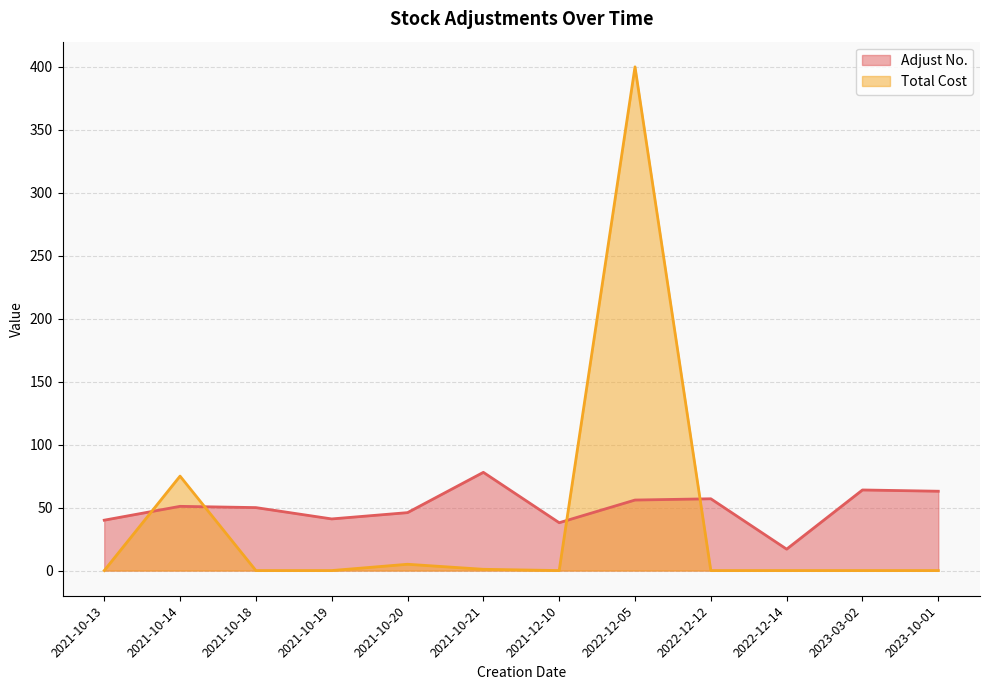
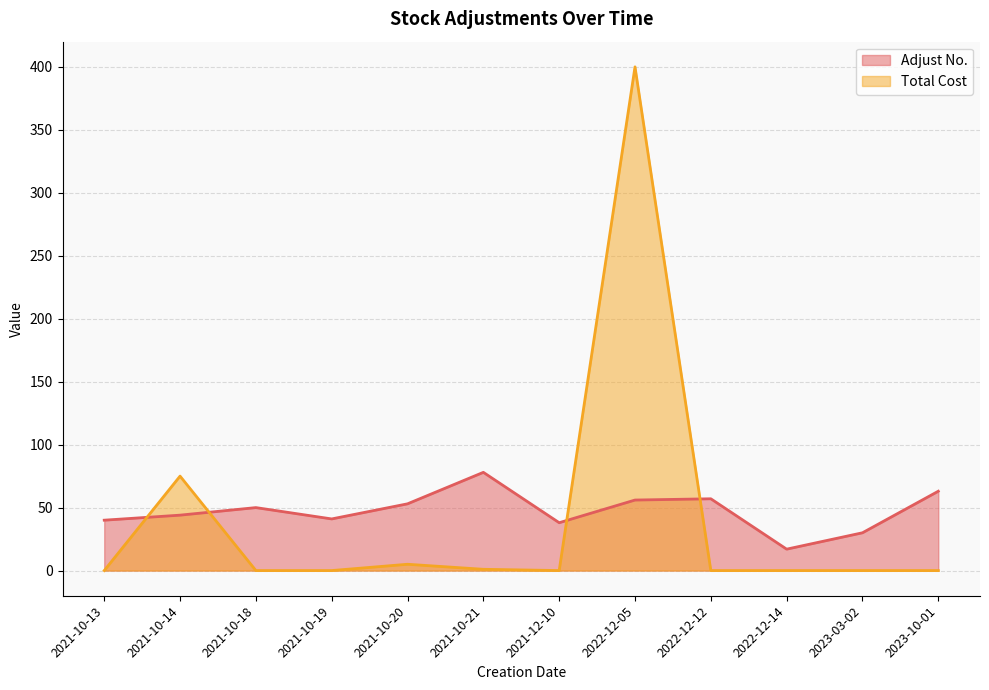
  {
    "Adjust No.": {
      "2021-10-13": 40,
-     "2021-10-14": 51,
+     "2021-10-14": 44,
      "2021-10-18": 50,
      "2021-10-19": 41,
-     "2021-10-20": 46,
+     "2021-10-20": 53,
      "2021-10-21": 78,
      "2021-12-10": 38,
      "2022-12-05": 56,
      "2022-12-12": 57,
      "2022-12-14": 17,
-     "2023-03-02": 64,
+     "2023-03-02": 30,
      "2023-10-01": 63
    },
    "Total Cost": {
      "2021-10-13": 0,
      "2021-10-14": 75,
      "2021-10-18": 0,
      "2021-10-19": 0,
      "2021-10-20": 5,
      "2021-10-21": 1,
      "2021-12-10": 0,
      "2022-12-05": 400,
      "2022-12-12": 0,
      "2022-12-14": 0,
      "2023-03-02": 0,
      "2023-10-01": 0
    }
  }
